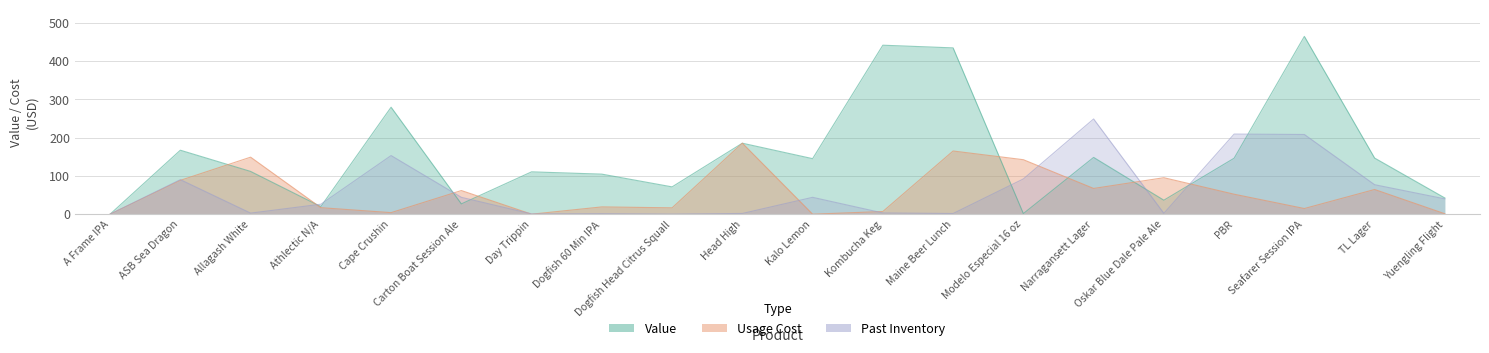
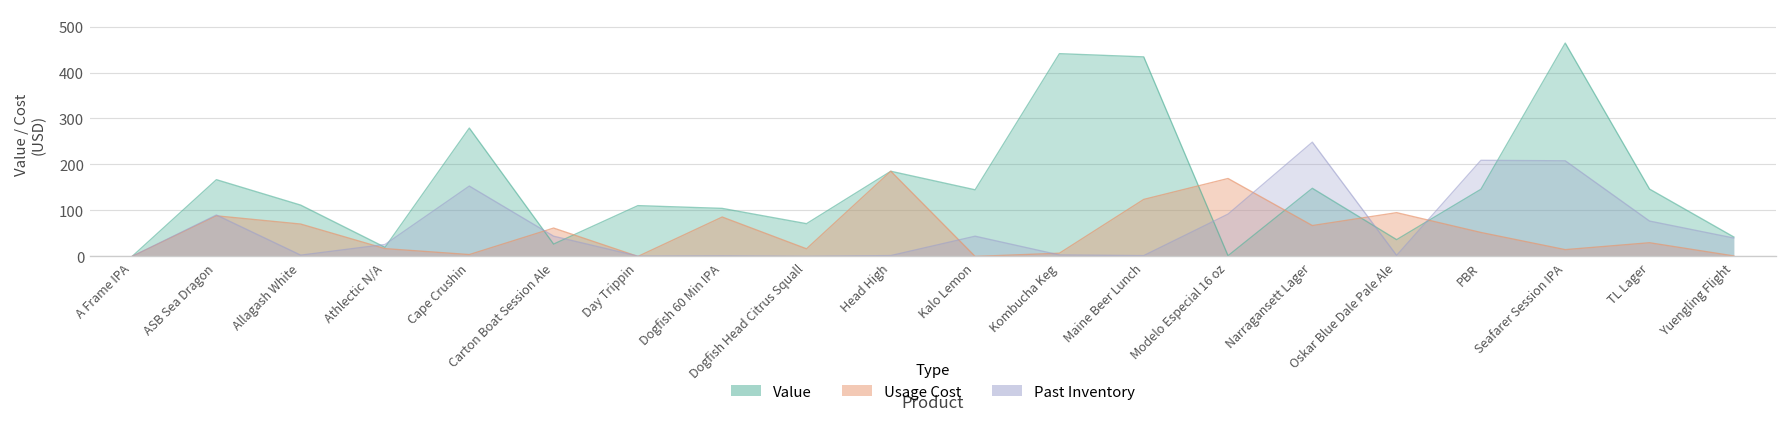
  {
    "Usage Cost": {
-     "Allagash White": 150,
+     "Allagash White": 70,
      "Cape Crushin": 0,
      "Carton Boat Session Ale": 60,
-     "Dogfish 60 Min IPA": 20,
+     "Dogfish 60 Min IPA": 90,
      "Dogfish Head Citrus Squall": 20,
      "Kalo Lemon": 0,
-     "Maine Beer Lunch": 160,
-     "Modelo Especial 16 oz": 140,
+     "Maine Beer Lunch": 120,
+     "Modelo Especial 16 oz": 170,
      "Narragansett Lager": 70,
      "Oskar Blue Dale Pale Ale": 100,
      "PBR": 50,
      "Seafarer Session IPA": 10,
-     "TL Lager": 60,
+     "TL Lager": 30,
      "Yuengling Flight": 0
    }
  }
